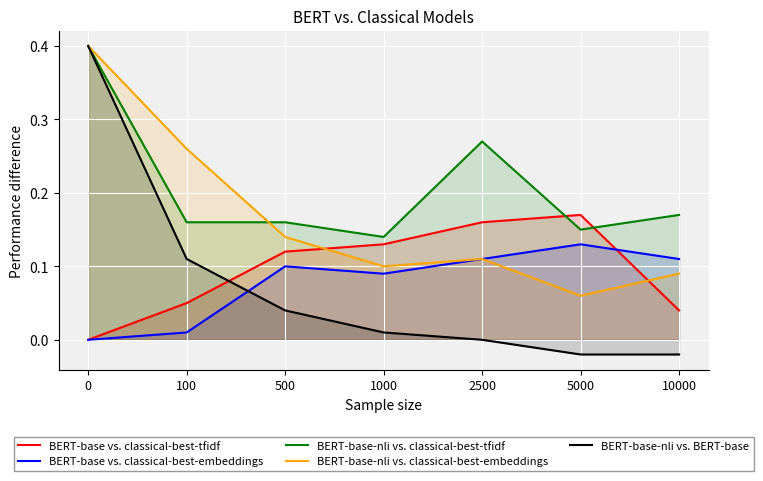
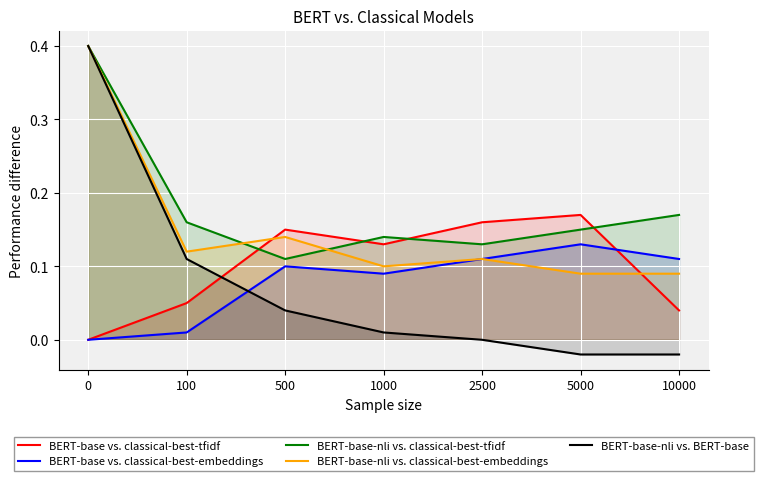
  {
    "BERT-base vs. classical-best-tfidf": {
      "100": 0.05,
-     "500": 0.12,
+     "500": 0.15,
      "1000": 0.13,
      "2500": 0.16,
      "5000": 0.17,
      "10000": 0.04
    },
    "BERT-base vs. classical-best-embeddings": {
      "100": 0.01,
      "500": 0.10,
      "1000": 0.09,
      "5000": 0.13,
      "10000": 0.11
    },
    "BERT-base-nli vs. classical-best-tfidf": {
      "100": 0.16,
-     "500": 0.16,
+     "500": 0.11,
      "1000": 0.14,
-     "2500": 0.27,
+     "2500": 0.13,
      "5000": 0.15,
      "10000": 0.17
    },
    "BERT-base-nli vs. classical-best-embeddings": {
-     "100": 0.26,
+     "100": 0.12,
      "500": 0.14,
      "1000": 0.10,
-     "5000": 0.06,
+     "5000": 0.09,
      "10000": 0.09
    }
  }
